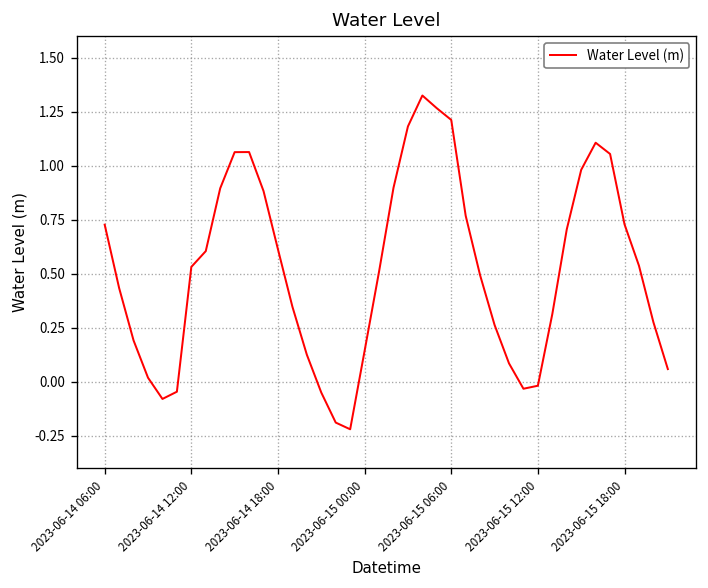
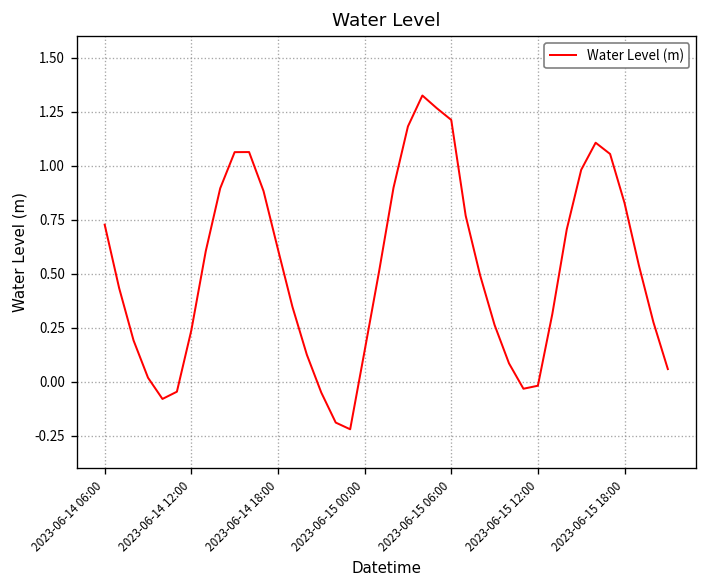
  {
    "2023-06-14 06:00": 0.73,
-   "2023-06-14 12:00": 0.53,
+   "2023-06-14 12:00": 0.24,
    "2023-06-14 18:00": 0.61,
    "2023-06-15 00:00": 0.14,
    "2023-06-15 06:00": 1.21,
    "2023-06-15 12:00": -0.02,
-   "2023-06-15 18:00": 0.73
+   "2023-06-15 18:00": 0.83
  }
